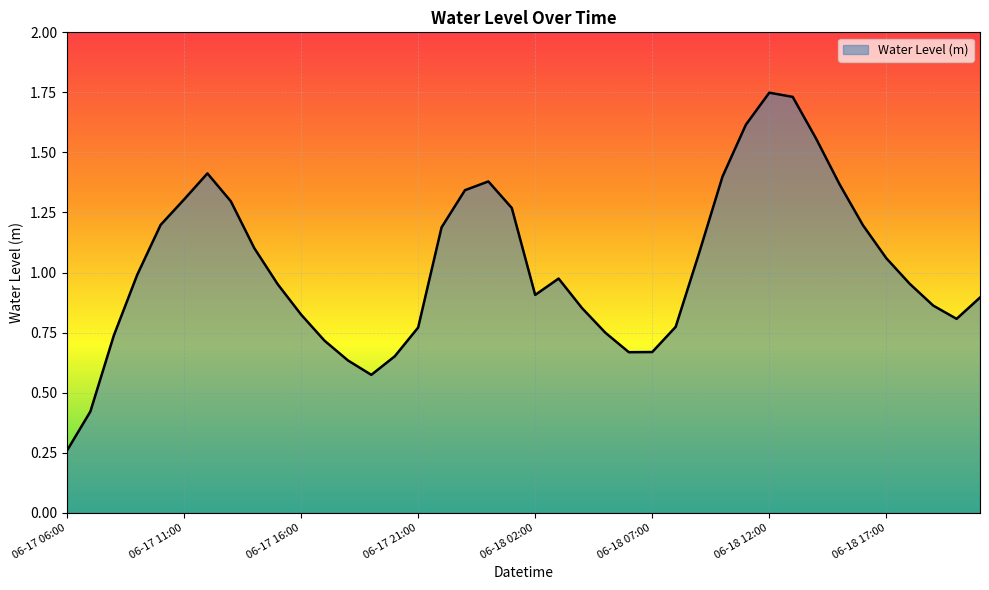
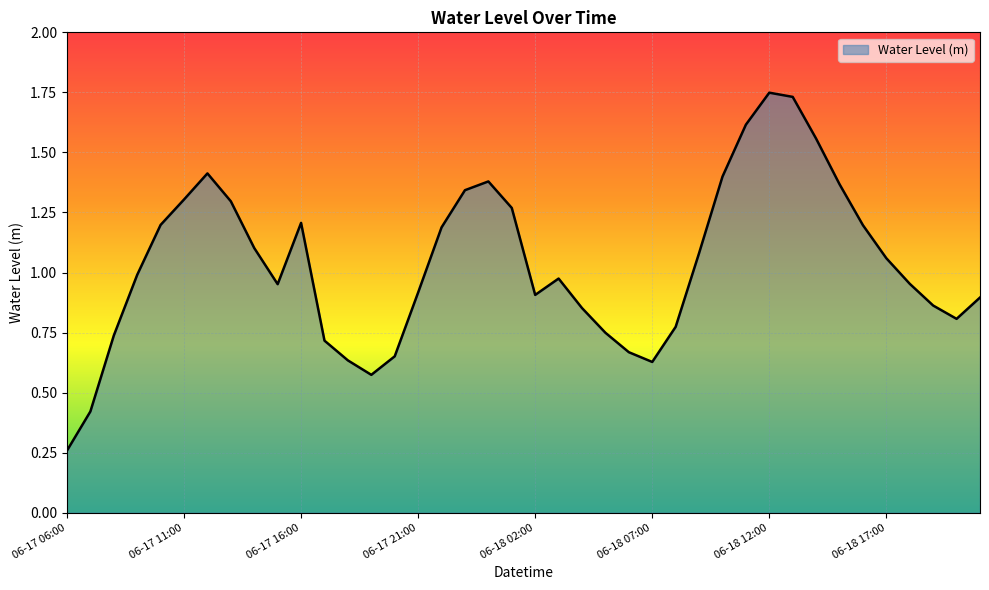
  {
    "06-17 06:00": 0.26,
    "06-17 11:00": 1.30,
-   "06-17 16:00": 0.82,
-   "06-17 21:00": 0.77,
+   "06-17 16:00": 1.21,
+   "06-17 21:00": 0.92,
    "06-18 02:00": 0.91,
-   "06-18 07:00": 0.67,
+   "06-18 07:00": 0.63,
    "06-18 12:00": 1.75,
    "06-18 17:00": 1.06
  }
